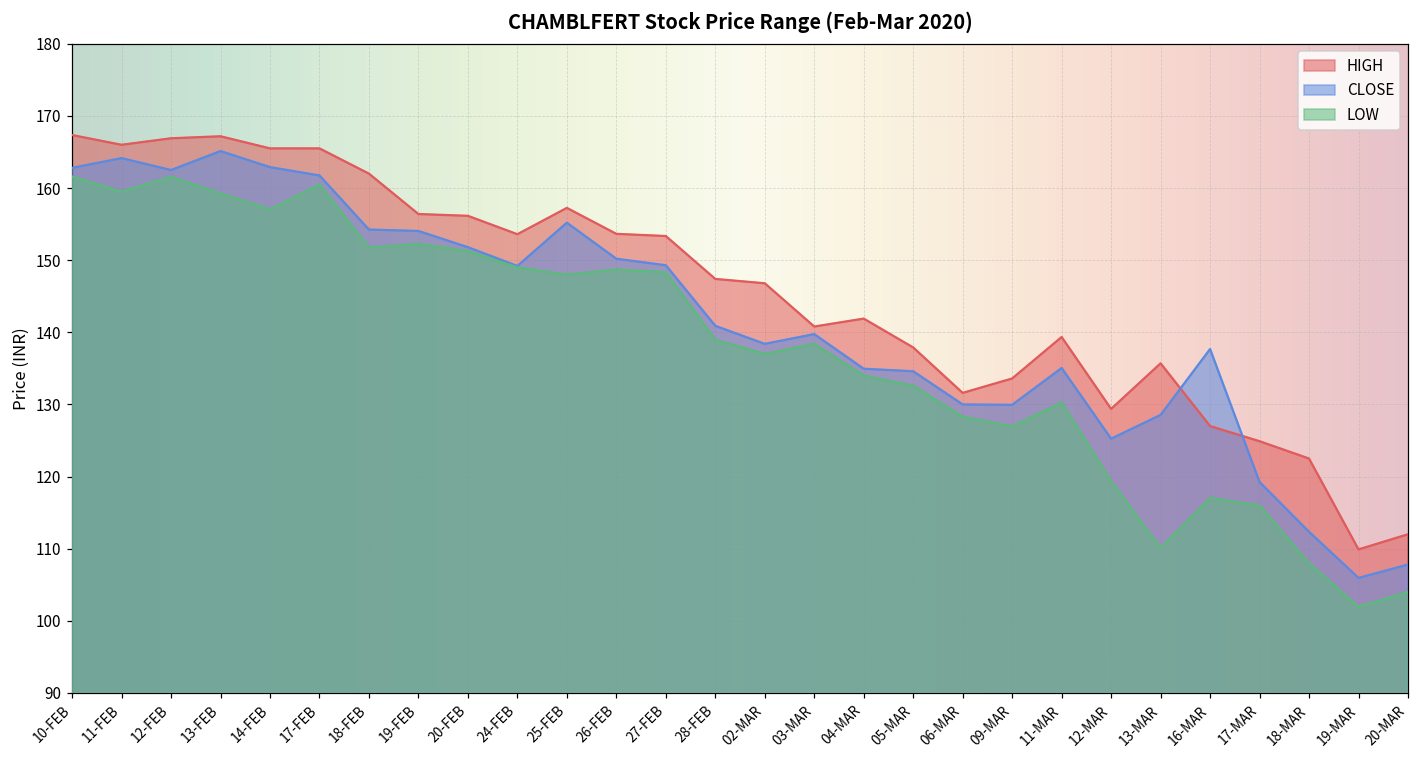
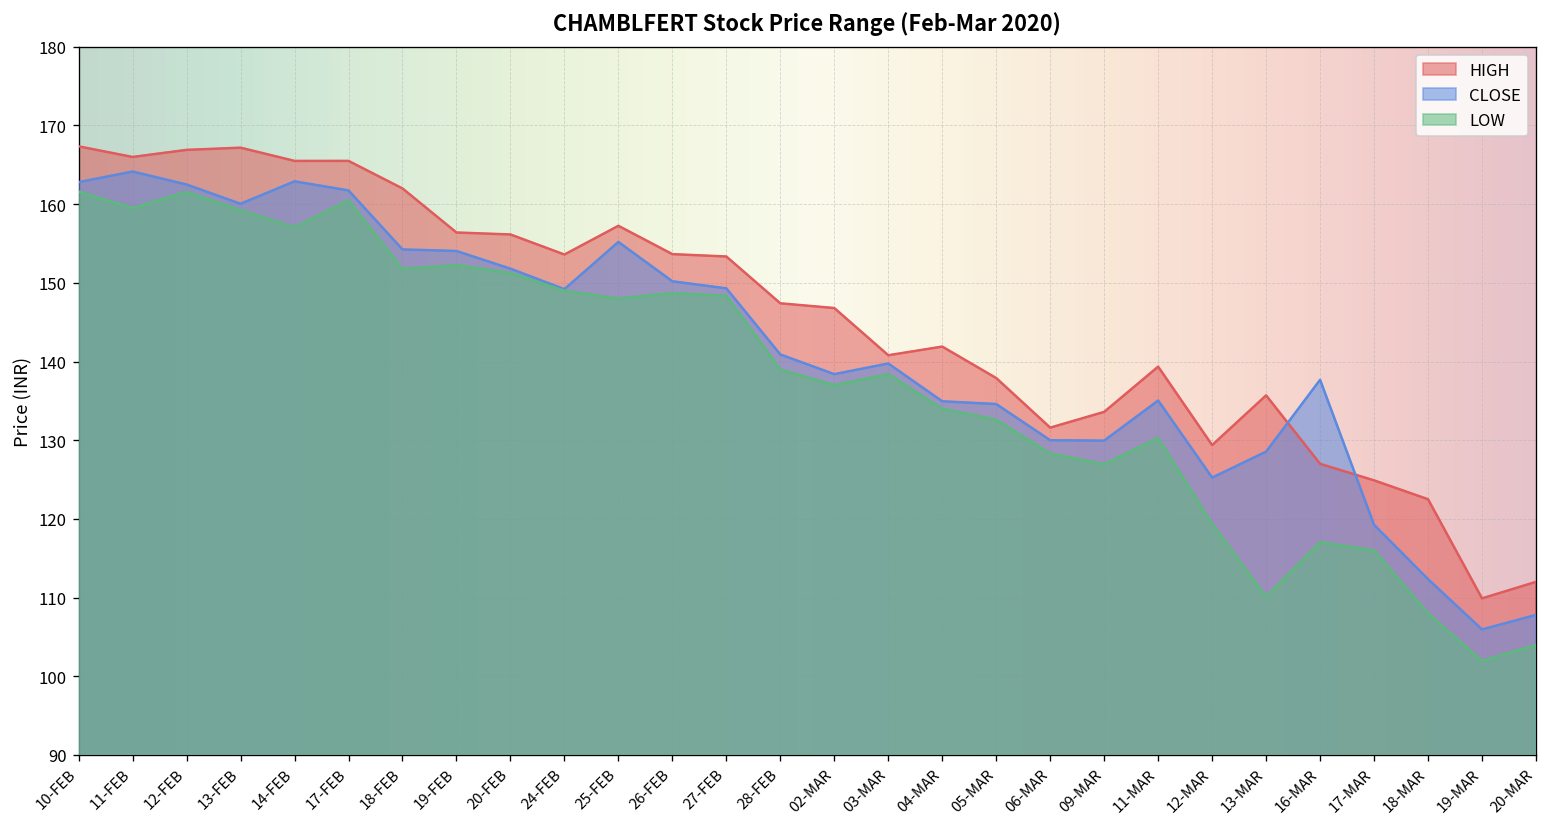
  {
    "HIGH": {
      "10-FEB": 167,
      "11-FEB": 166,
      "12-FEB": 167,
      "13-FEB": 167,
      "14-FEB": 166,
      "17-FEB": 166,
      "18-FEB": 162,
      "19-FEB": 156,
      "20-FEB": 156,
      "24-FEB": 154,
      "25-FEB": 157,
      "26-FEB": 154,
      "27-FEB": 153,
      "28-FEB": 147,
      "02-MAR": 147,
      "03-MAR": 141,
      "04-MAR": 142,
      "05-MAR": 138,
      "06-MAR": 132,
      "09-MAR": 134,
      "11-MAR": 139,
      "12-MAR": 129,
      "13-MAR": 136,
      "16-MAR": 127,
      "17-MAR": 125,
      "18-MAR": 123,
      "19-MAR": 110,
      "20-MAR": 112
    },
    "CLOSE": {
      "10-FEB": 163,
      "11-FEB": 164,
      "12-FEB": 163,
-     "13-FEB": 165,
+     "13-FEB": 160,
      "14-FEB": 163,
      "17-FEB": 162,
      "18-FEB": 154,
      "19-FEB": 154,
      "20-FEB": 152,
      "25-FEB": 155,
      "26-FEB": 150,
      "27-FEB": 149,
      "28-FEB": 141,
      "02-MAR": 138,
      "03-MAR": 140,
      "04-MAR": 135,
      "05-MAR": 135,
      "06-MAR": 130,
      "09-MAR": 130,
      "11-MAR": 135,
      "12-MAR": 125,
      "13-MAR": 129,
      "16-MAR": 138,
      "17-MAR": 119,
      "18-MAR": 112,
      "19-MAR": 106,
      "20-MAR": 108
    },
    "LOW": {
      "10-FEB": 162,
      "11-FEB": 160,
      "12-FEB": 162,
      "13-FEB": 159,
      "14-FEB": 157,
      "17-FEB": 161,
      "18-FEB": 152,
      "19-FEB": 152,
      "20-FEB": 151,
      "25-FEB": 148,
      "26-FEB": 149,
      "27-FEB": 148,
      "28-FEB": 139,
      "02-MAR": 137,
      "03-MAR": 138,
      "04-MAR": 134,
      "05-MAR": 133,
      "06-MAR": 128,
      "09-MAR": 127,
      "11-MAR": 130,
      "12-MAR": 119,
      "13-MAR": 110,
      "16-MAR": 117,
      "17-MAR": 116,
      "18-MAR": 108,
      "19-MAR": 102,
      "20-MAR": 104
    }
  }
